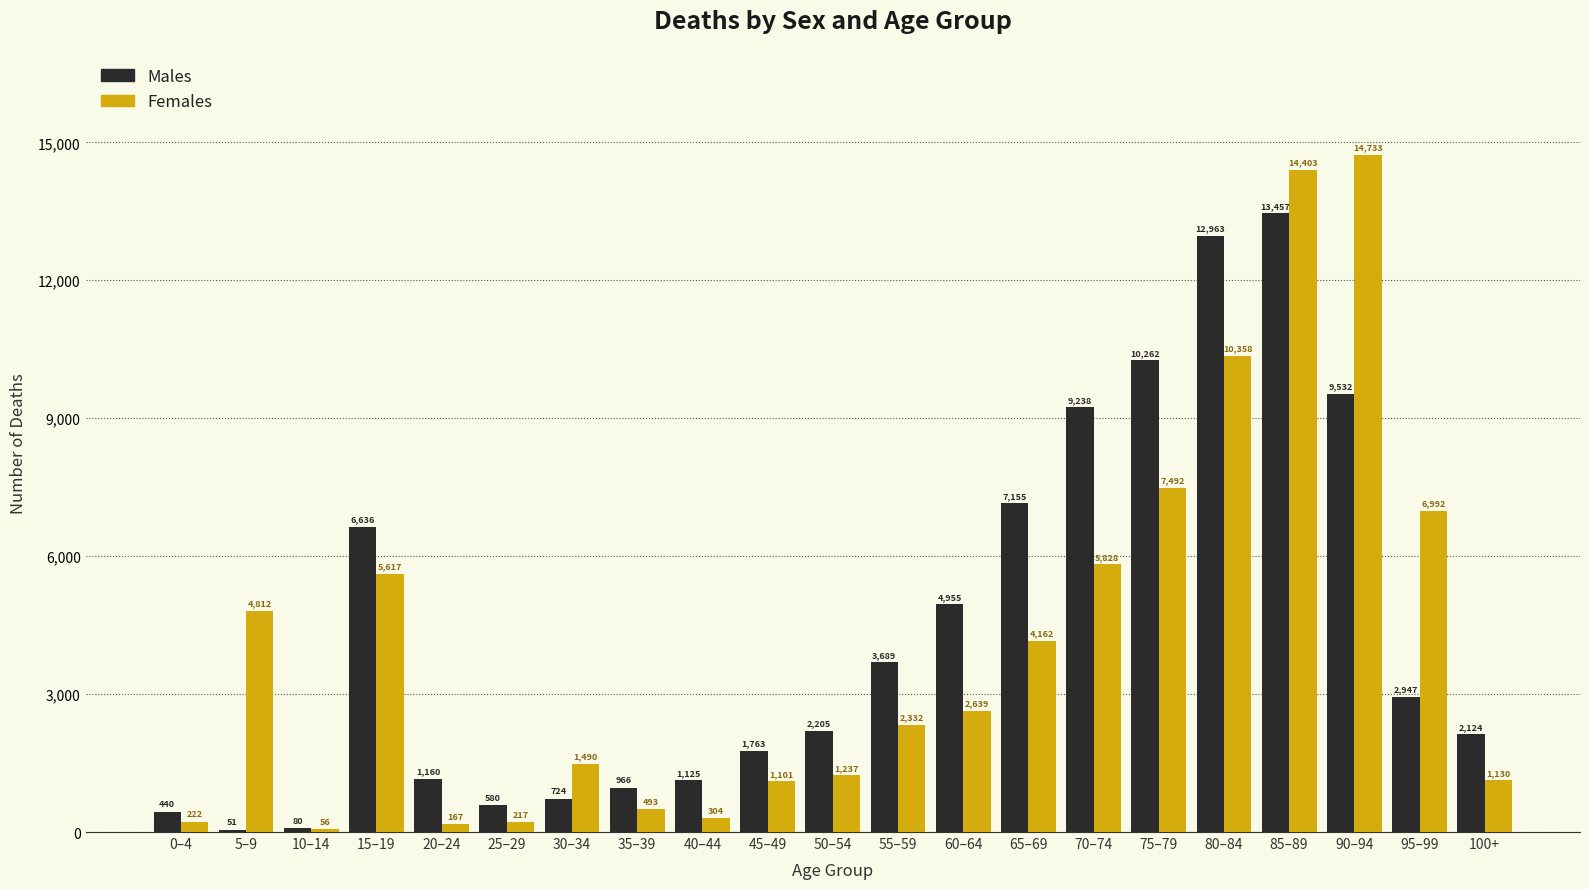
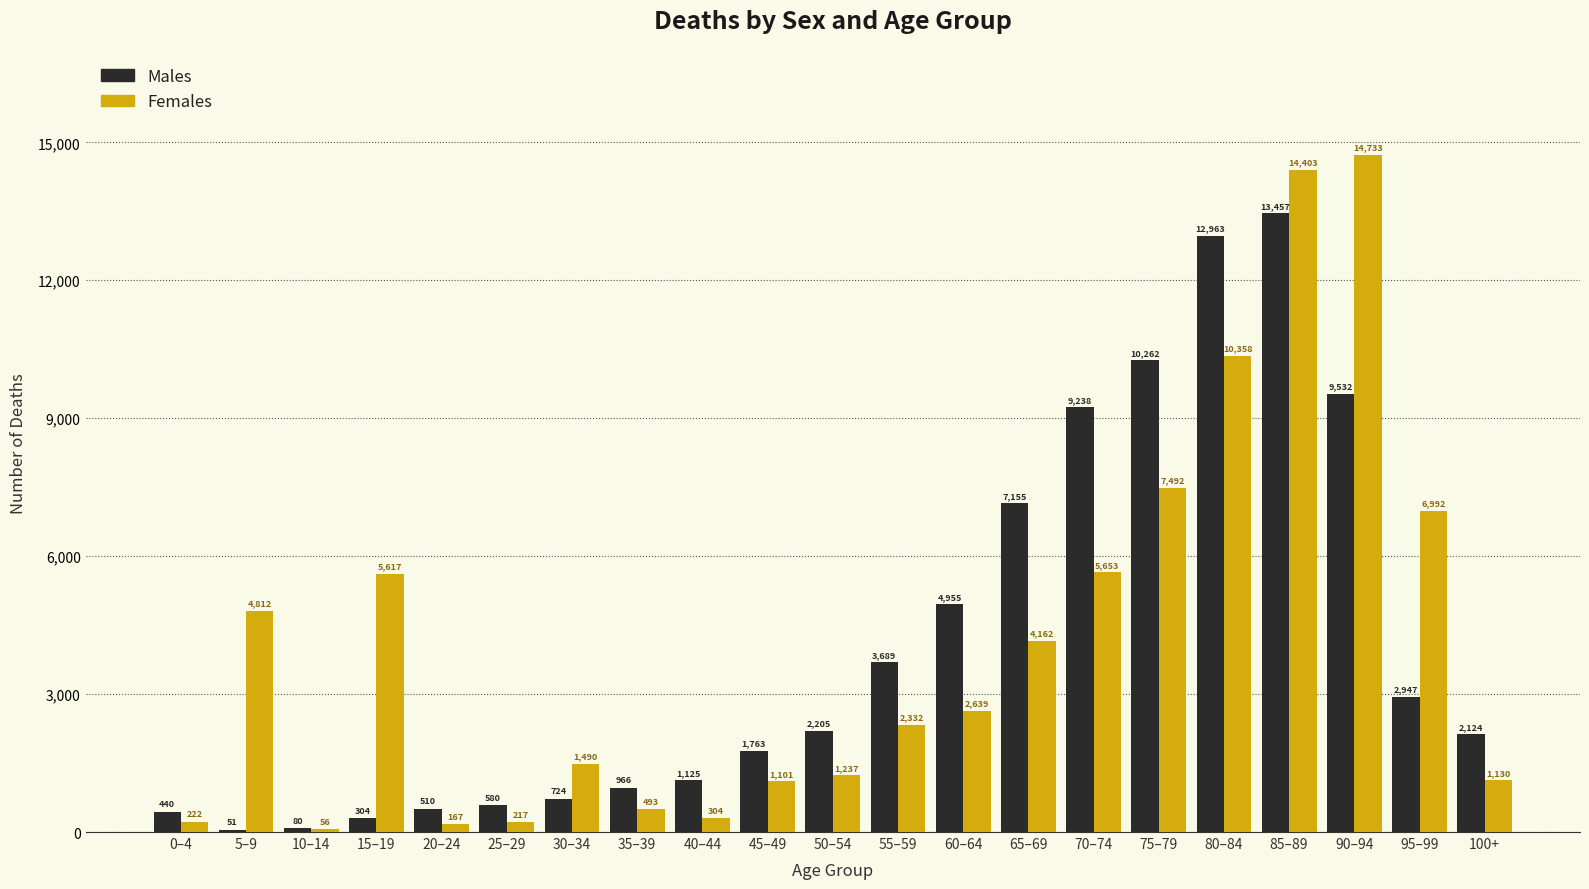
  {
    "Males": {
      "0–4": "440",
      "5–9": "51",
      "10–14": "80",
-     "15–19": "6,636",
-     "20–24": "1,160",
+     "15–19": "304",
+     "20–24": "510",
      "25–29": "580",
      "30–34": "724",
      "35–39": "966",
      "40–44": "1,125",
      "45–49": "1,763",
      "50–54": "2,205",
      "55–59": "3,689",
      "60–64": "4,955",
      "65–69": "7,155",
      "70–74": "9,238",
      "75–79": "10,262",
      "80–84": "12,963",
      "85–89": "13,457",
      "90–94": "9,532",
      "95–99": "2,947",
      "100+": "2,124"
    },
    "Females": {
      "0–4": "222",
      "5–9": "4,812",
      "10–14": "56",
      "15–19": "5,617",
      "20–24": "167",
      "25–29": "217",
      "30–34": "1,490",
      "35–39": "493",
      "40–44": "304",
      "45–49": "1,101",
      "50–54": "1,237",
      "55–59": "2,332",
      "60–64": "2,639",
      "65–69": "4,162",
-     "70–74": "5,828",
+     "70–74": "5,653",
      "75–79": "7,492",
      "80–84": "10,358",
      "85–89": "14,403",
      "90–94": "14,733",
      "95–99": "6,992",
      "100+": "1,130"
    }
  }
